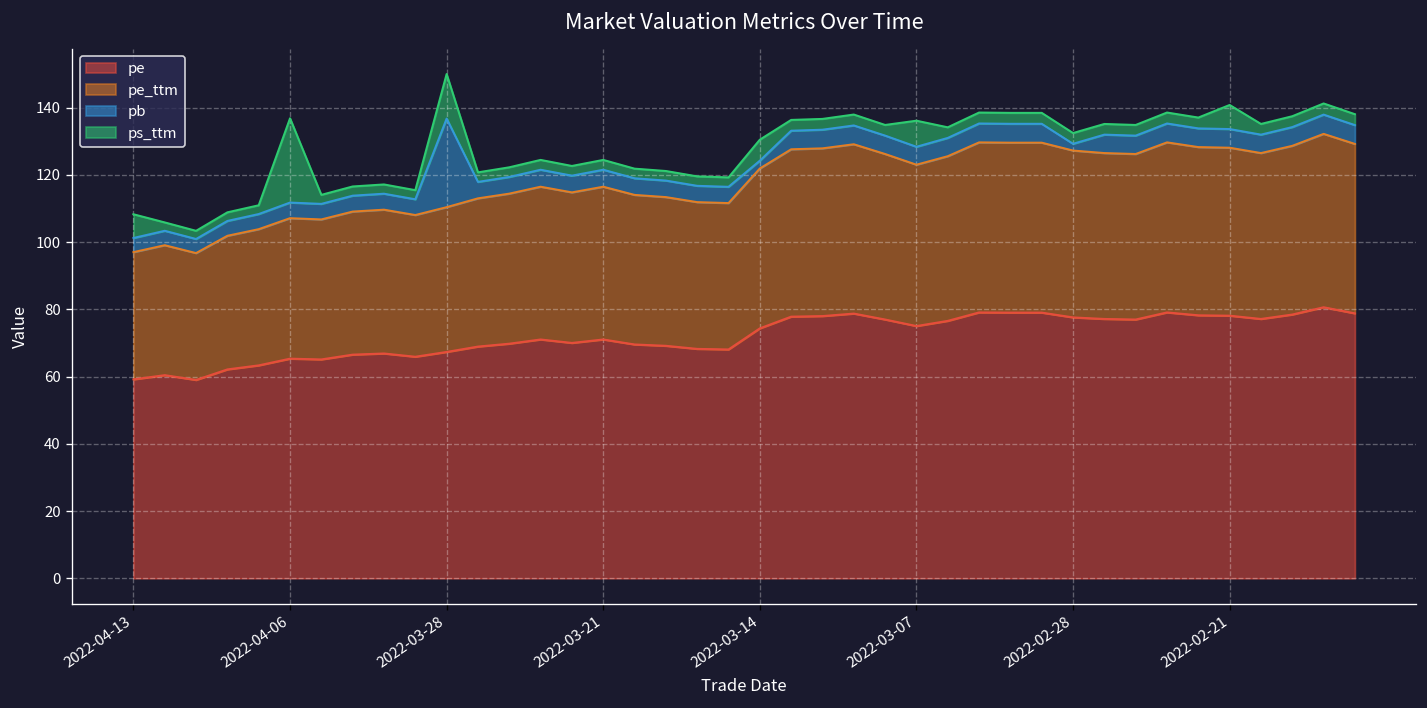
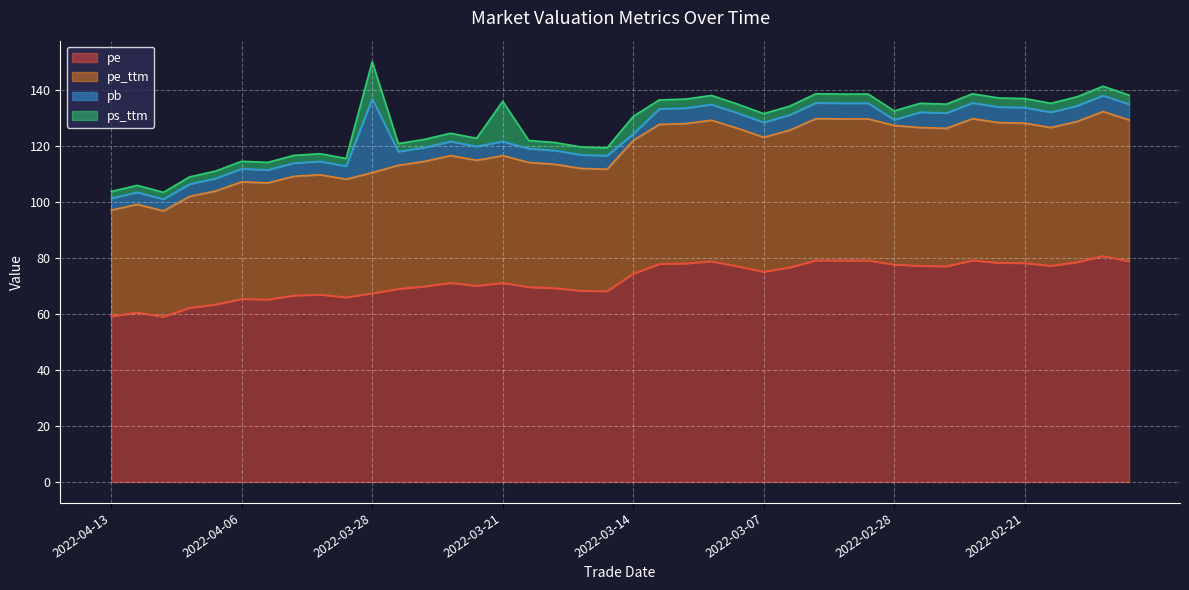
  {
    "pb": {
      "2022-04-13": 4,
      "2022-04-06": 5,
      "2022-03-28": 26,
      "2022-03-21": 5,
      "2022-03-14": 2,
      "2022-03-07": 5,
      "2022-02-28": 2,
      "2022-02-21": 6
    },
    "ps_ttm": {
-     "2022-04-13": 7,
-     "2022-04-06": 25,
+     "2022-04-13": 2,
+     "2022-04-06": 3,
      "2022-03-28": 13,
-     "2022-03-21": 3,
+     "2022-03-21": 14,
      "2022-03-14": 6,
-     "2022-03-07": 8,
+     "2022-03-07": 3,
      "2022-02-28": 3,
-     "2022-02-21": 7
+     "2022-02-21": 3
    }
  }
